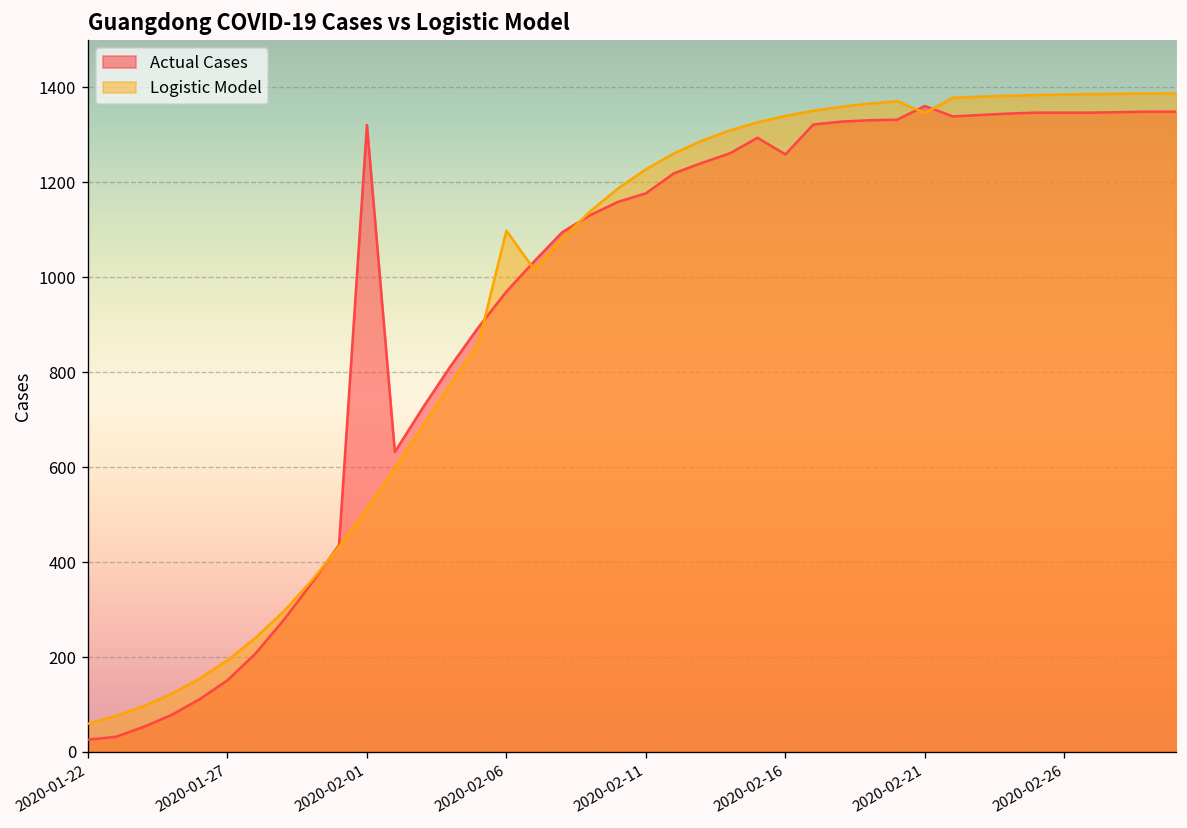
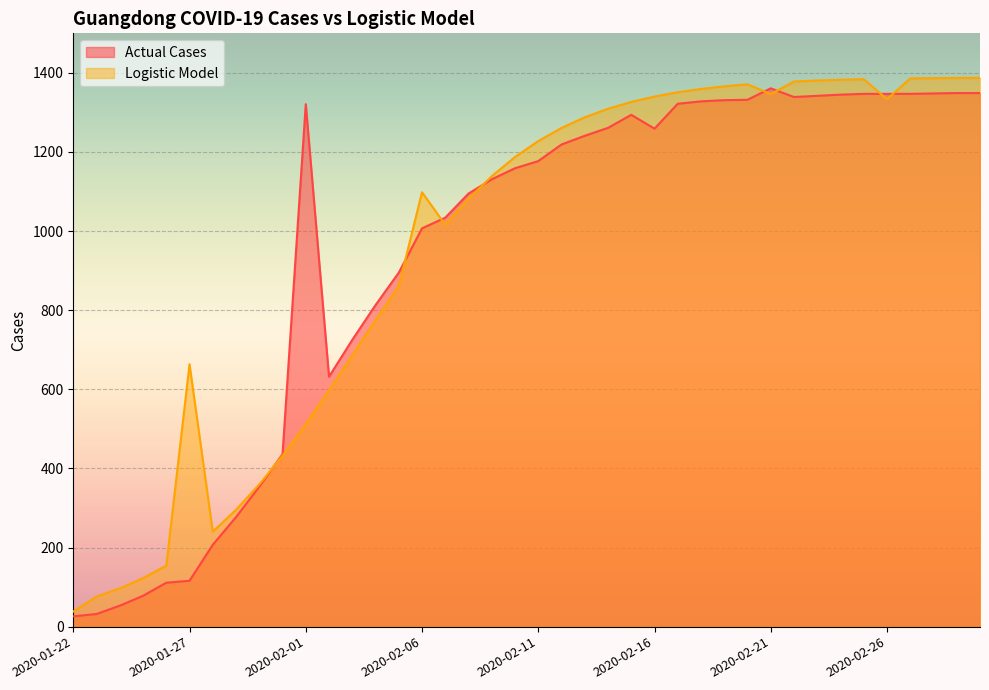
  {
    "Actual Cases": {
      "2020-01-22": 30,
-     "2020-01-27": 150,
+     "2020-01-27": 120,
      "2020-02-01": 1320,
-     "2020-02-06": 970,
+     "2020-02-06": 1010,
      "2020-02-11": 1180,
      "2020-02-16": 1260,
      "2020-02-21": 1360,
      "2020-02-26": 1350
    },
    "Logistic Model": {
-     "2020-01-22": 60,
-     "2020-01-27": 190,
+     "2020-01-22": 40,
+     "2020-01-27": 660,
      "2020-02-01": 510,
      "2020-02-06": 1100,
      "2020-02-11": 1230,
      "2020-02-16": 1340,
      "2020-02-21": 1350,
-     "2020-02-26": 1390
+     "2020-02-26": 1330
    }
  }
